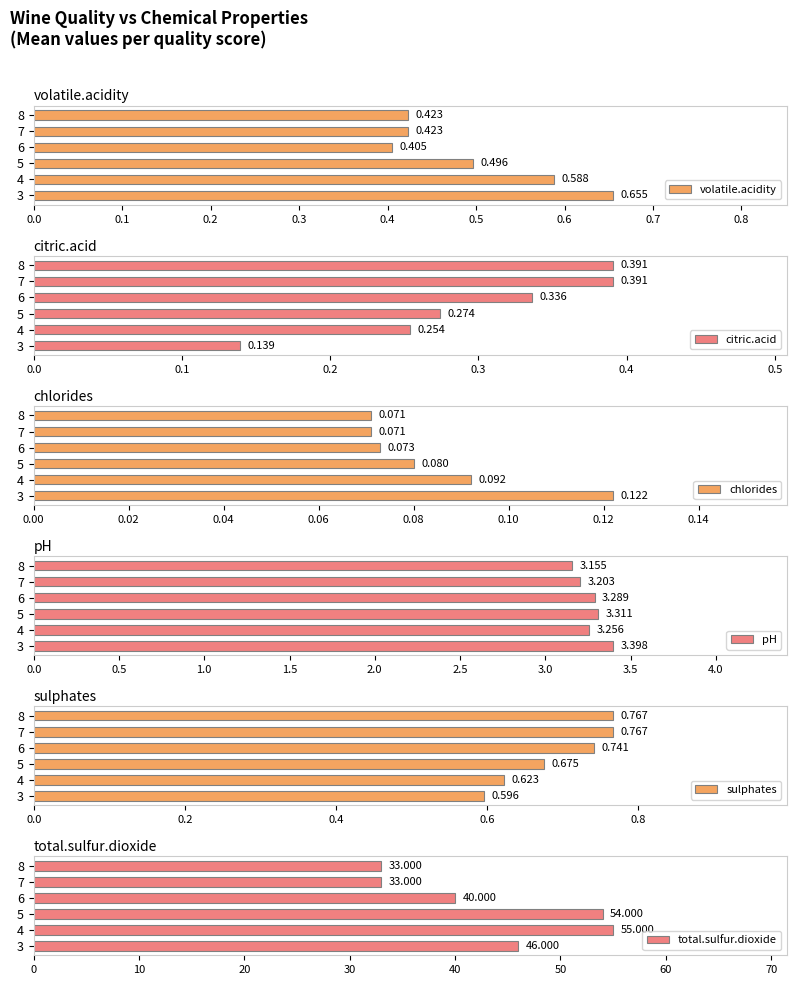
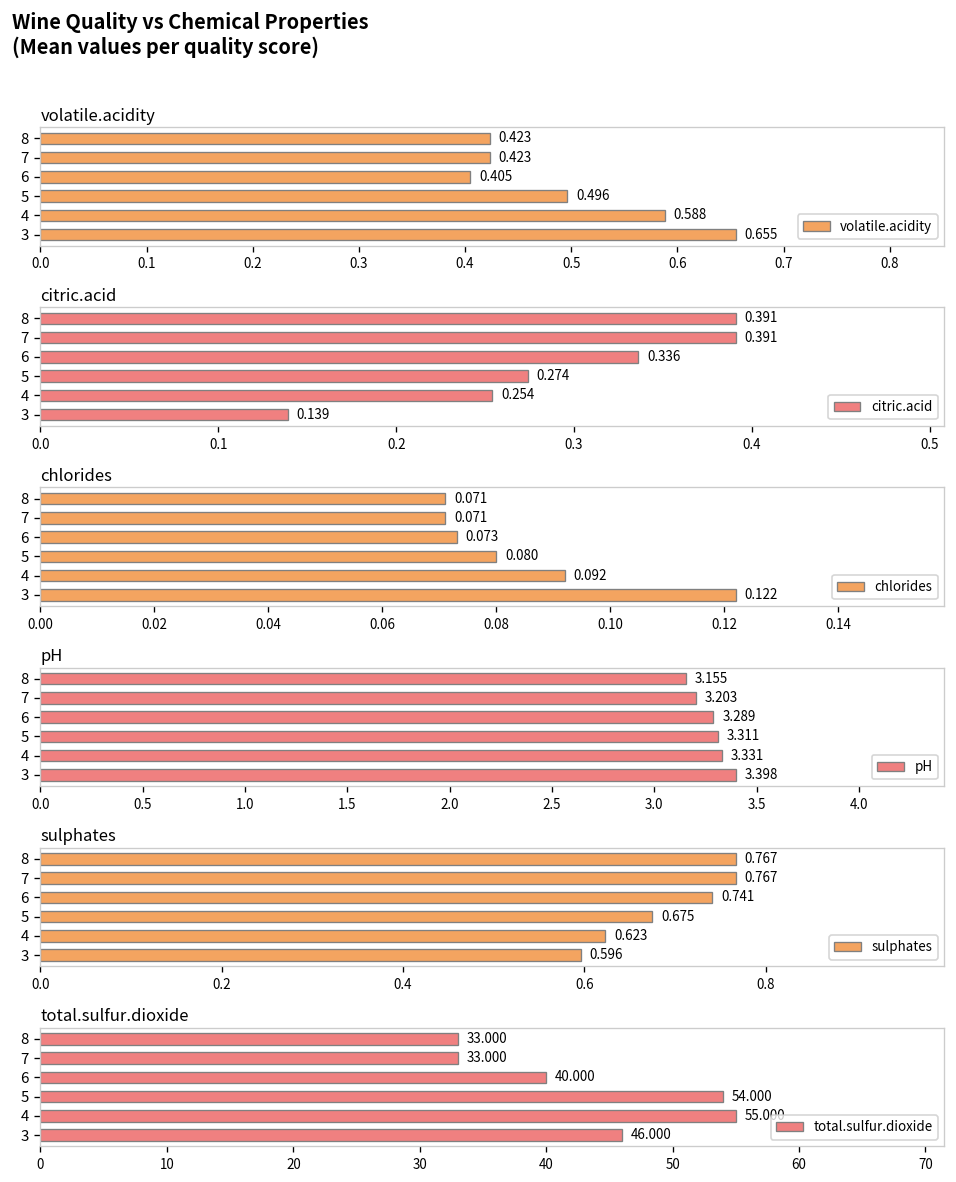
  {
    "volatile.acidity": {
      "8": 0.423,
      "7": 0.423,
      "6": 0.405,
      "5": 0.496,
      "4": 0.588,
      "3": 0.655
    },
    "citric.acid": {
      "8": 0.391,
      "7": 0.391,
      "6": 0.336,
      "5": 0.274,
      "4": 0.254,
      "3": 0.139
    },
    "chlorides": {
      "8": 0.071,
      "7": 0.071,
      "6": 0.073,
      "5": 0.080,
      "4": 0.092,
      "3": 0.122
    },
    "pH": {
      "8": 3.155,
      "7": 3.203,
      "6": 3.289,
      "5": 3.311,
-     "4": 3.256,
+     "4": 3.331,
      "3": 3.398
    },
    "sulphates": {
      "8": 0.767,
      "7": 0.767,
      "6": 0.741,
      "5": 0.675,
      "4": 0.623,
      "3": 0.596
    },
    "total.sulfur.dioxide": {
      "8": 33.000,
      "7": 33.000,
      "6": 40.000,
      "5": 54.000,
      "3": 46.000
    }
  }
